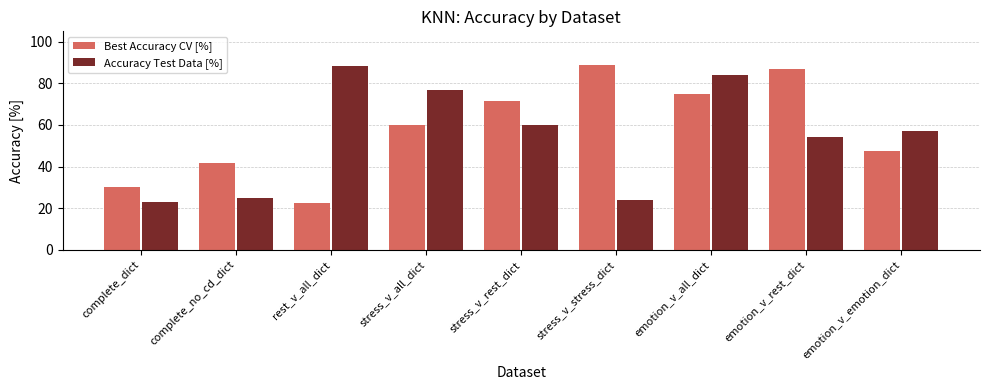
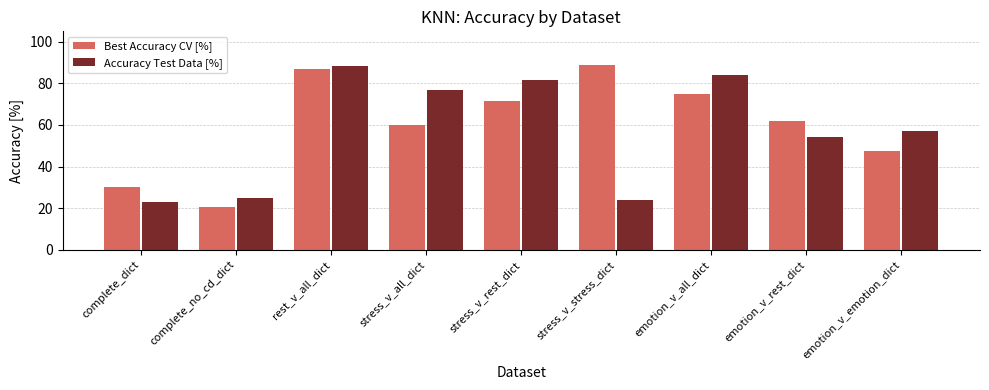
  {
    "Best Accuracy CV [%]": {
      "complete_dict": 30,
-     "complete_no_cd_dict": 42,
-     "rest_v_all_dict": 23,
+     "complete_no_cd_dict": 21,
+     "rest_v_all_dict": 87,
      "stress_v_all_dict": 60,
      "stress_v_rest_dict": 71,
      "stress_v_stress_dict": 89,
      "emotion_v_all_dict": 75,
-     "emotion_v_rest_dict": 87,
+     "emotion_v_rest_dict": 62,
      "emotion_v_emotion_dict": 47
    },
    "Accuracy Test Data [%]": {
      "complete_dict": 23,
      "complete_no_cd_dict": 25,
      "rest_v_all_dict": 89,
      "stress_v_all_dict": 77,
-     "stress_v_rest_dict": 60,
+     "stress_v_rest_dict": 82,
      "stress_v_stress_dict": 24,
      "emotion_v_all_dict": 84,
      "emotion_v_rest_dict": 54,
      "emotion_v_emotion_dict": 57
    }
  }
